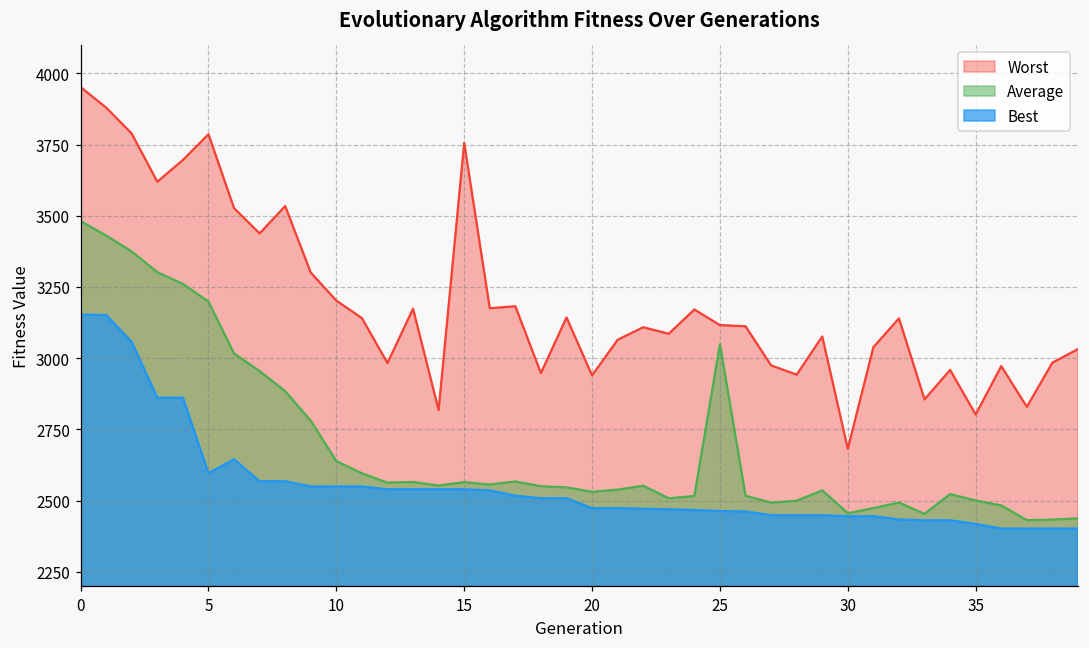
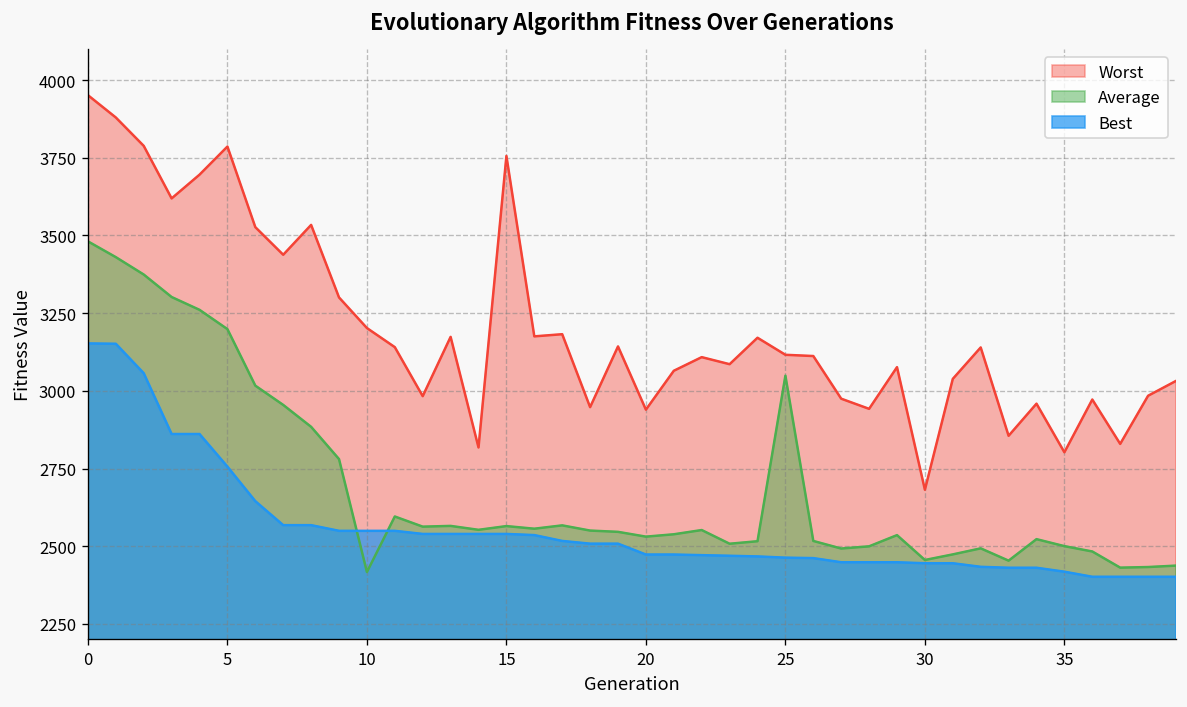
  {
    "Worst": {
      "0": 3950,
      "5": 3790,
      "10": 3200,
      "15": 3760,
      "20": 2940,
      "25": 3120,
      "30": 2680,
      "35": 2800
    },
    "Average": {
      "0": 3480,
      "5": 3200,
-     "10": 2640,
+     "10": 2420,
      "15": 2560,
      "20": 2530,
      "25": 3050,
      "30": 2460,
      "35": 2500
    },
    "Best": {
      "0": 3150,
-     "5": 2600,
+     "5": 2760,
      "10": 2550,
      "15": 2540,
      "20": 2470,
      "25": 2460,
      "30": 2450,
      "35": 2420
    }
  }
